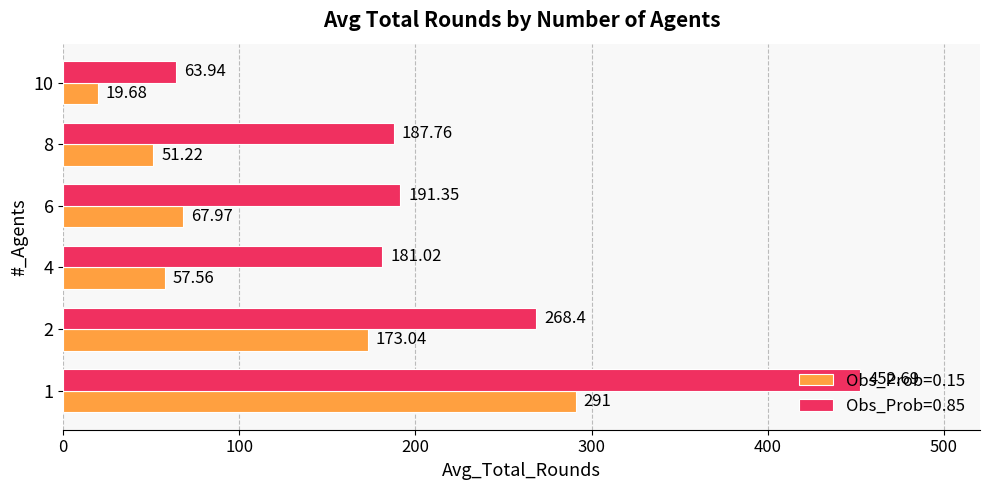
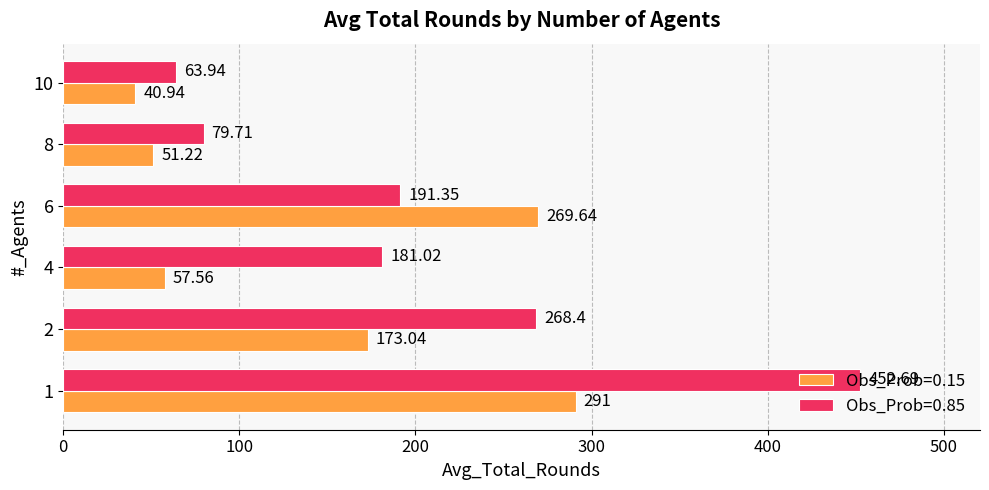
  {
    "Obs_Prob=0.15": {
-     "10": 19.68,
+     "10": 40.94,
      "8": 51.22,
-     "6": 67.97,
+     "6": 269.64,
      "4": 57.56,
      "2": 173.04,
      "1": 291
    },
    "Obs_Prob=0.85": {
      "10": 63.94,
-     "8": 187.76,
+     "8": 79.71,
      "6": 191.35,
      "4": 181.02,
      "2": 268.4,
      "1": 452.69
    }
  }
